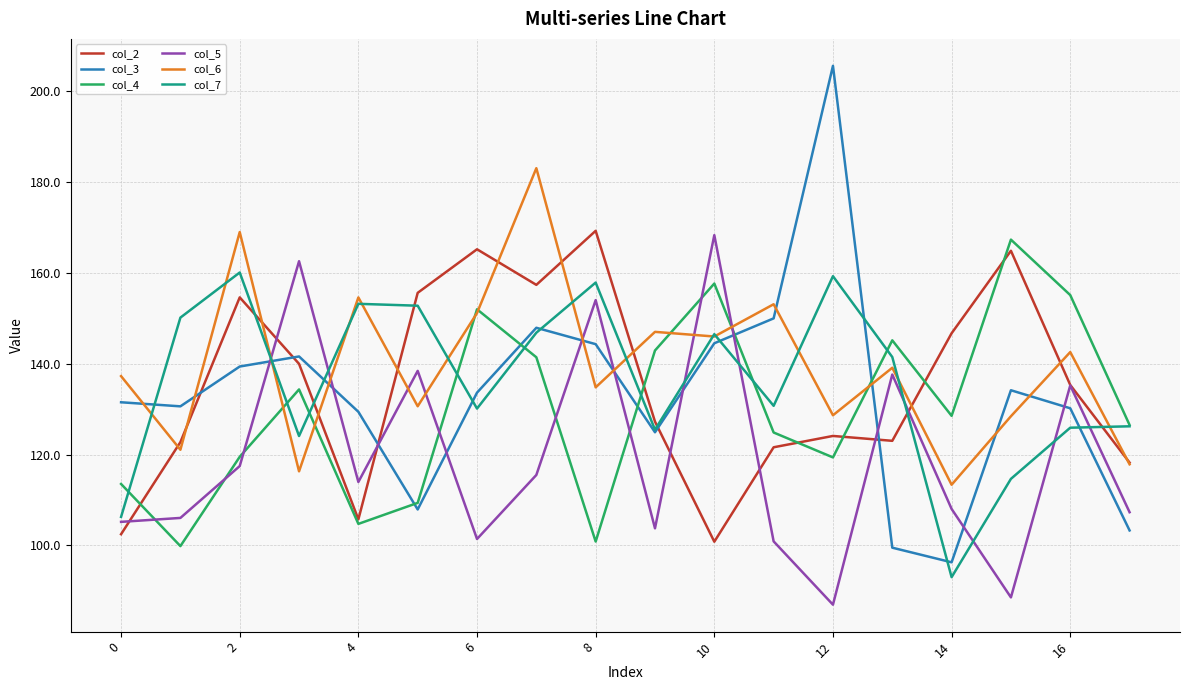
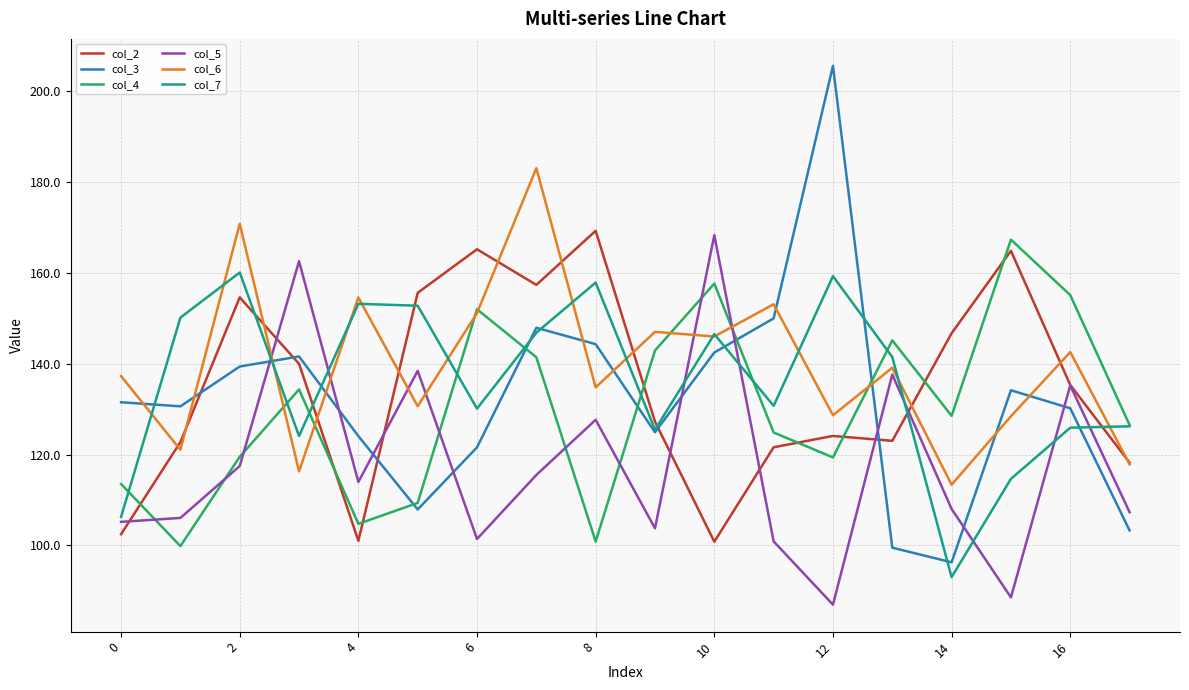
  {
    "col_2": {
      "0": 102,
      "2": 155,
-     "4": 106,
+     "4": 101,
      "6": 165,
      "8": 169,
      "10": 101,
      "12": 124,
      "14": 147
    },
    "col_3": {
      "0": 132,
      "2": 139,
-     "4": 129,
-     "6": 134,
+     "4": 124,
+     "6": 122,
      "8": 144,
-     "10": 145,
+     "10": 142,
      "12": 206,
      "14": 96,
      "16": 130
    },
    "col_5": {
      "0": 105,
      "2": 117,
      "4": 114,
      "6": 101,
-     "8": 154,
+     "8": 128,
      "10": 168,
      "12": 87,
      "14": 108
    },
    "col_6": {
      "0": 137,
-     "2": 169,
+     "2": 171,
      "4": 155,
      "6": 151,
      "8": 135,
      "12": 129,
      "14": 113,
      "16": 143
    }
  }
